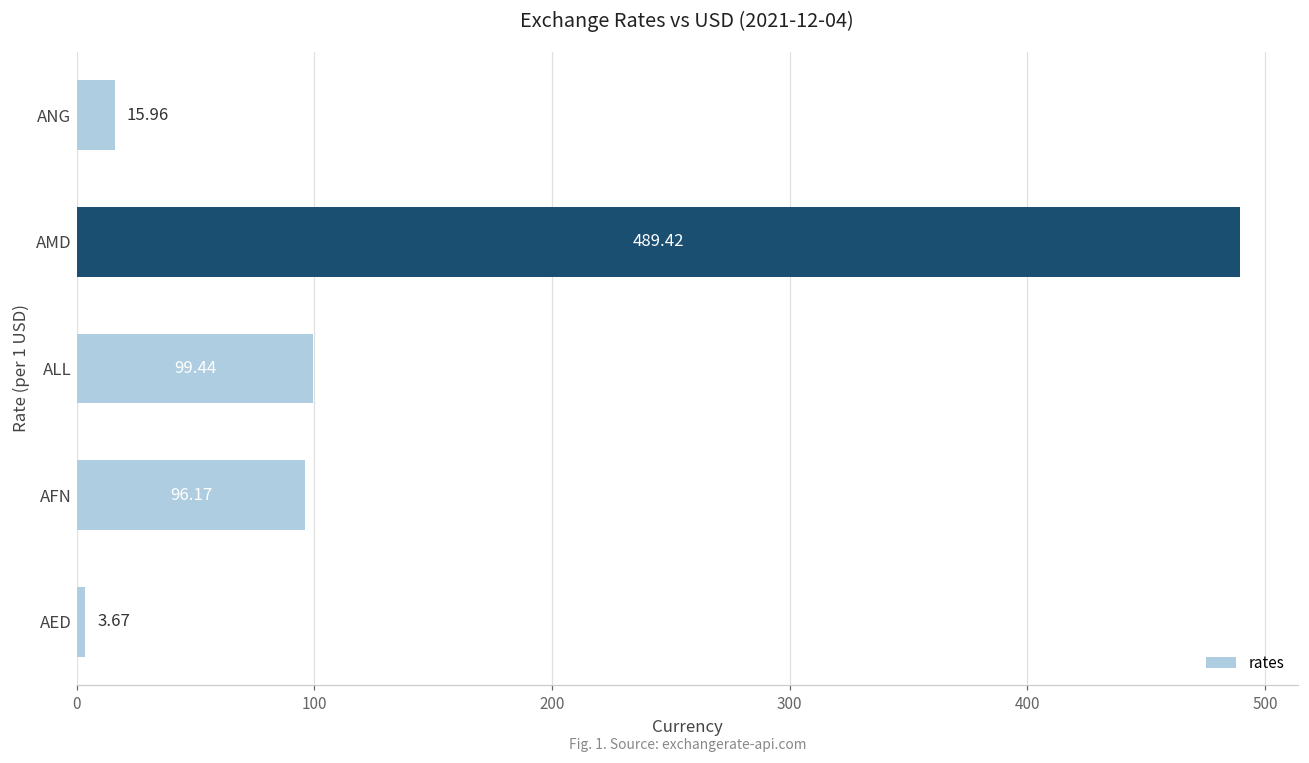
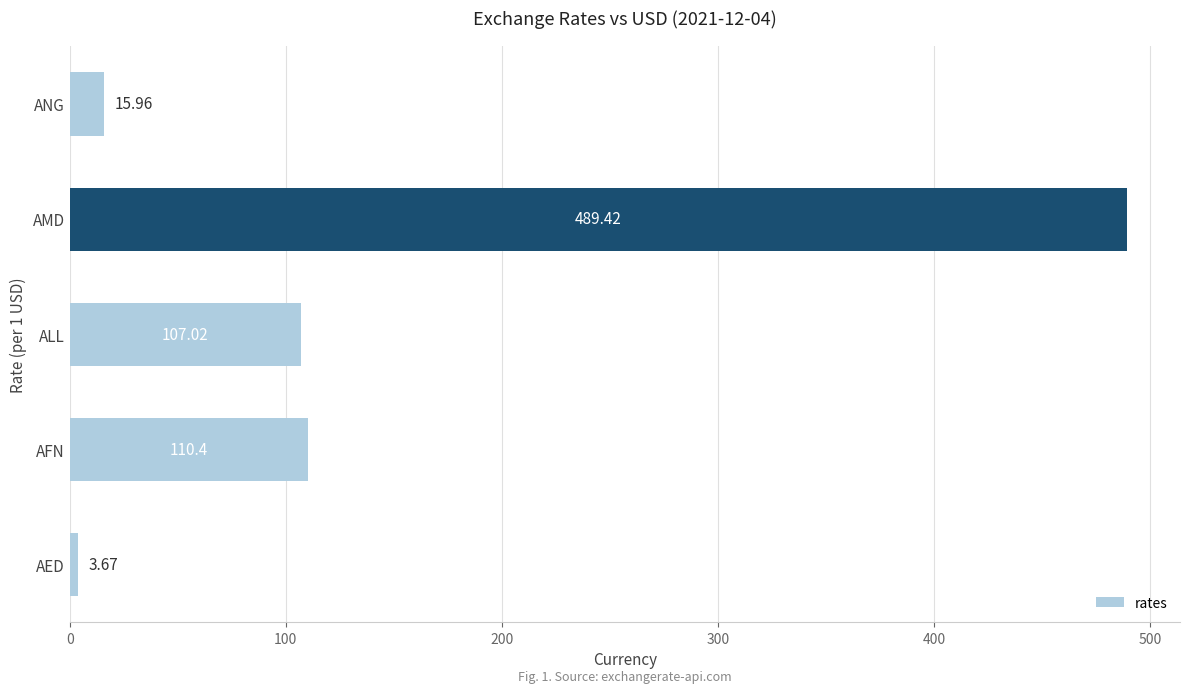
  {
    "ANG": 15.96,
    "AMD": 489.42,
-   "ALL": 99.44,
-   "AFN": 96.17,
+   "ALL": 107.02,
+   "AFN": 110.4,
    "AED": 3.67
  }
